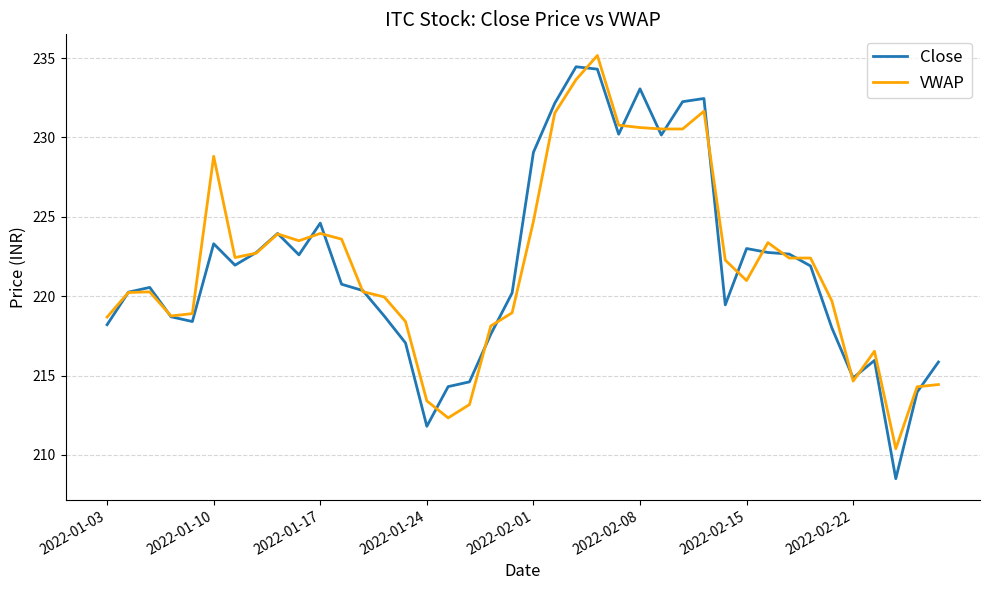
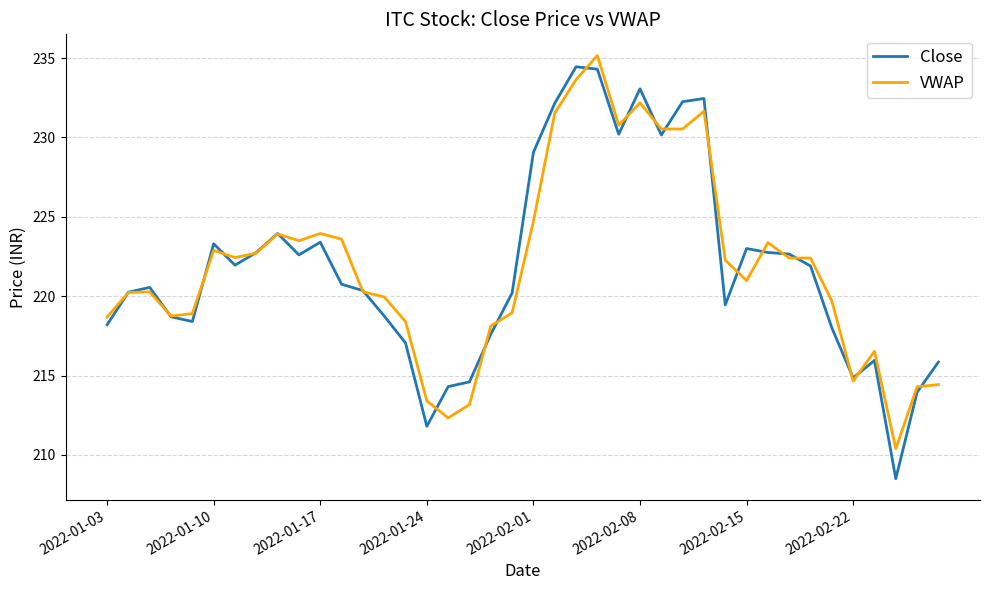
  {
    "Close": {
      "2022-01-03": 218.2,
      "2022-01-10": 223.3,
-     "2022-01-17": 224.6,
+     "2022-01-17": 223.4,
      "2022-01-24": 211.8,
      "2022-02-01": 229.1,
      "2022-02-08": 233.1,
      "2022-02-15": 223.0,
      "2022-02-22": 214.9
    },
    "VWAP": {
      "2022-01-03": 218.7,
-     "2022-01-10": 228.8,
+     "2022-01-10": 222.9,
      "2022-01-17": 224.0,
      "2022-01-24": 213.4,
      "2022-02-01": 224.7,
-     "2022-02-08": 230.6,
+     "2022-02-08": 232.2,
      "2022-02-15": 221.0,
      "2022-02-22": 214.7
    }
  }
